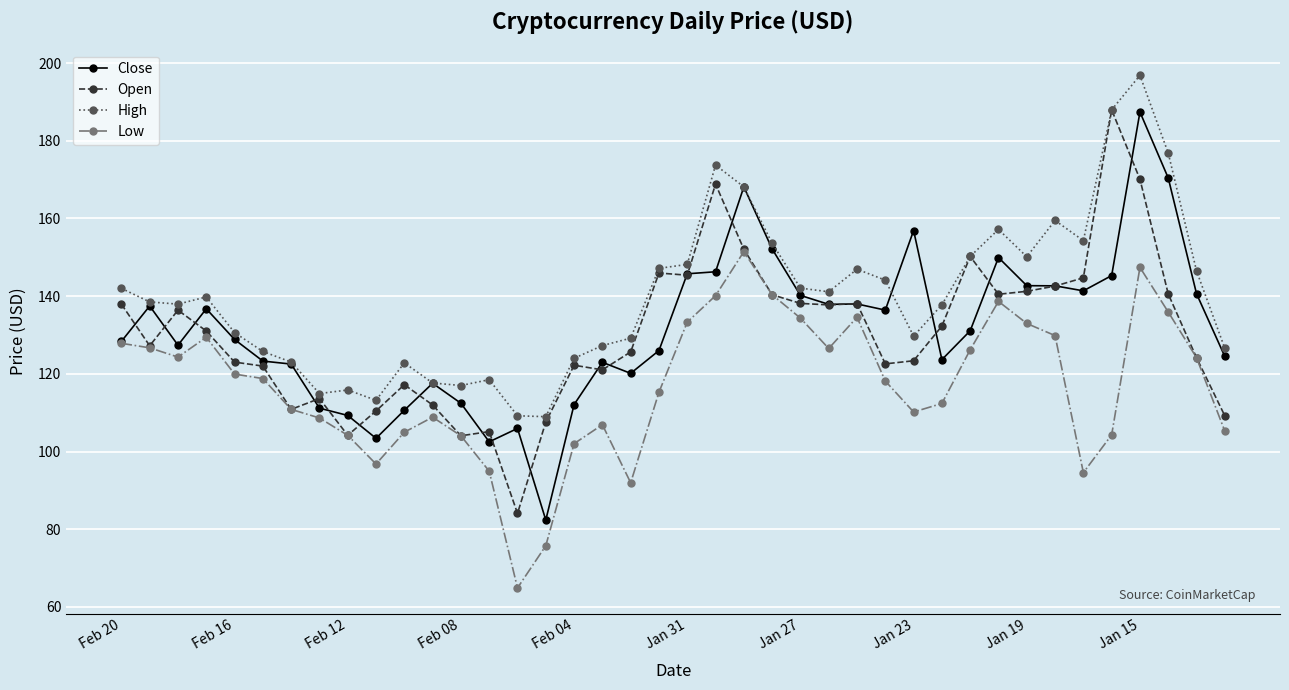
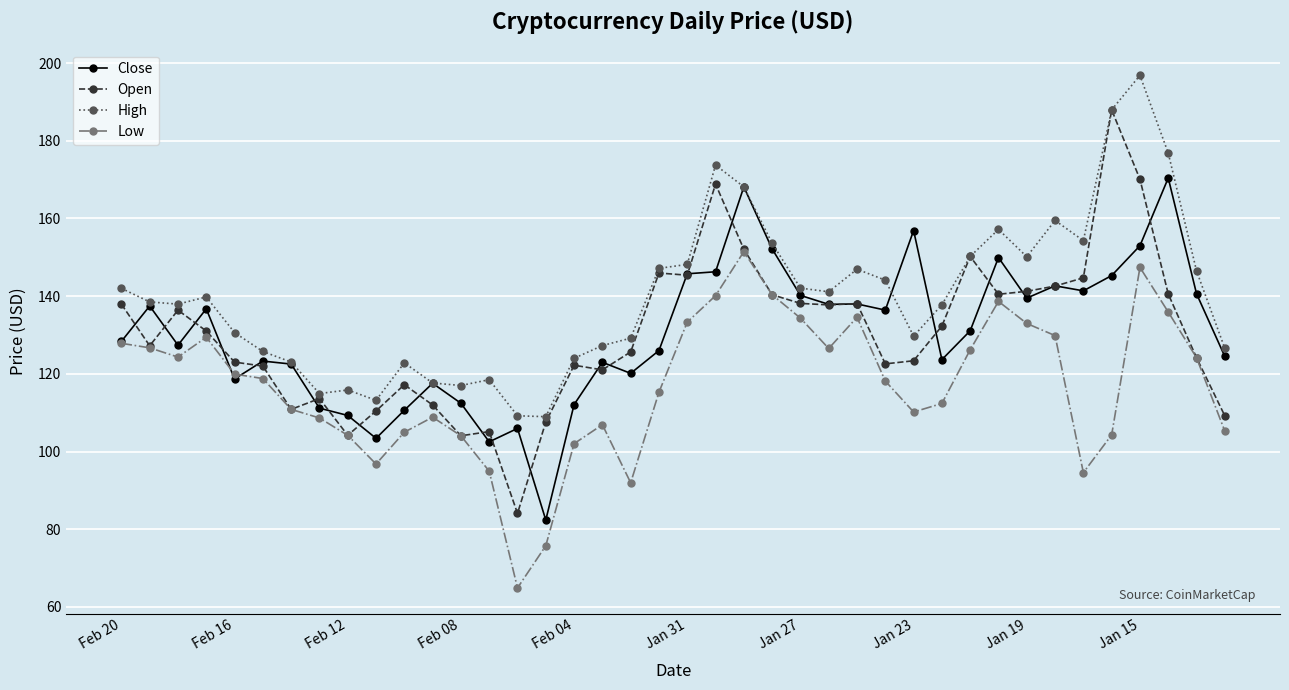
  {
    "Close": {
-     "Feb 16": 129,
+     "Feb 16": 119,
      "Feb 12": 109,
      "Feb 08": 112,
      "Feb 04": 112,
      "Jan 27": 140,
      "Jan 23": 157,
-     "Jan 19": 143,
-     "Jan 15": 187
+     "Jan 19": 140,
+     "Jan 15": 153
    }
  }
